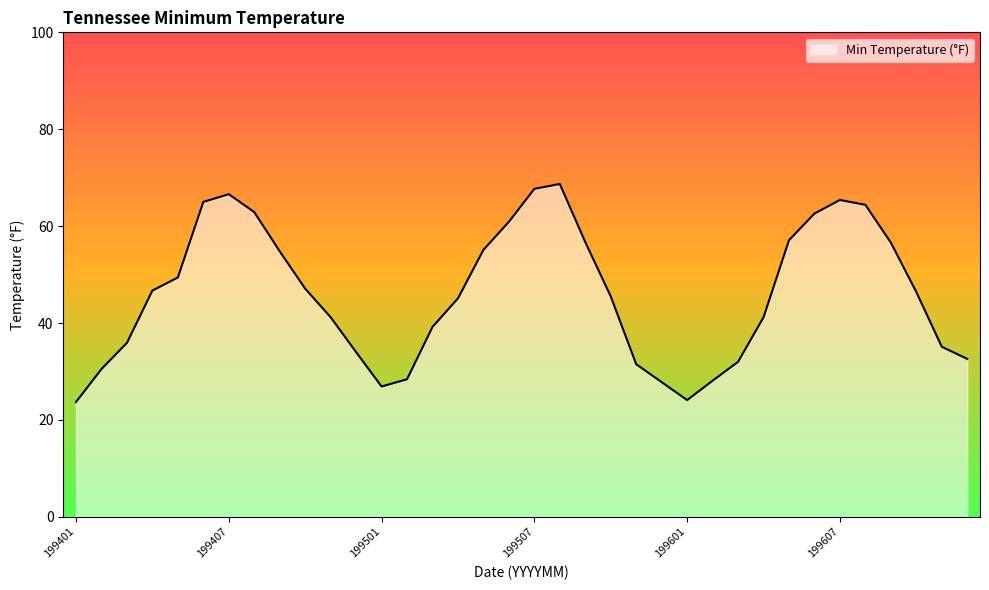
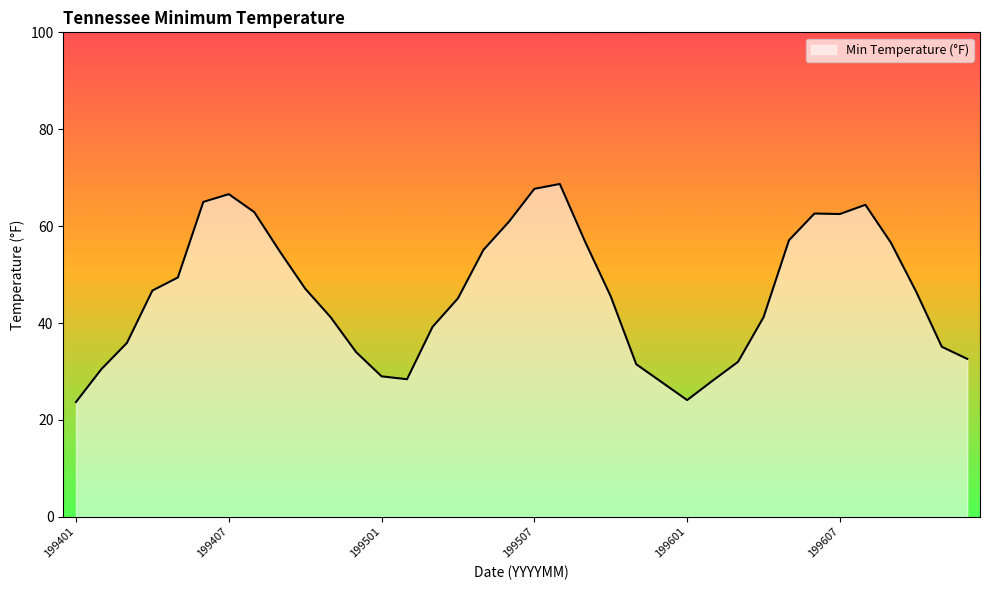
  {
    "199401": 24,
    "199407": 67,
-   "199501": 27,
+   "199501": 29,
    "199507": 68,
    "199601": 24,
-   "199607": 65
+   "199607": 63
  }
